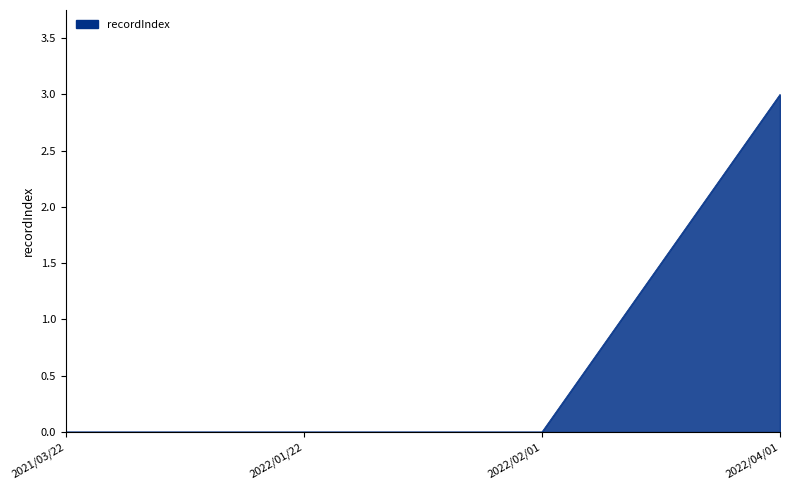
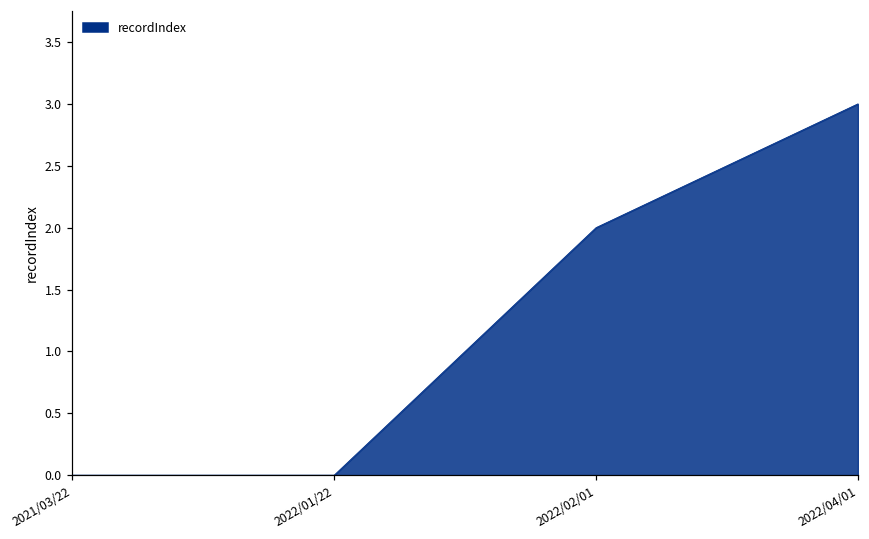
  {
    "2021/03/22": 0,
    "2022/01/22": 0,
-   "2022/02/01": 0,
+   "2022/02/01": 2,
    "2022/04/01": 3
  }
